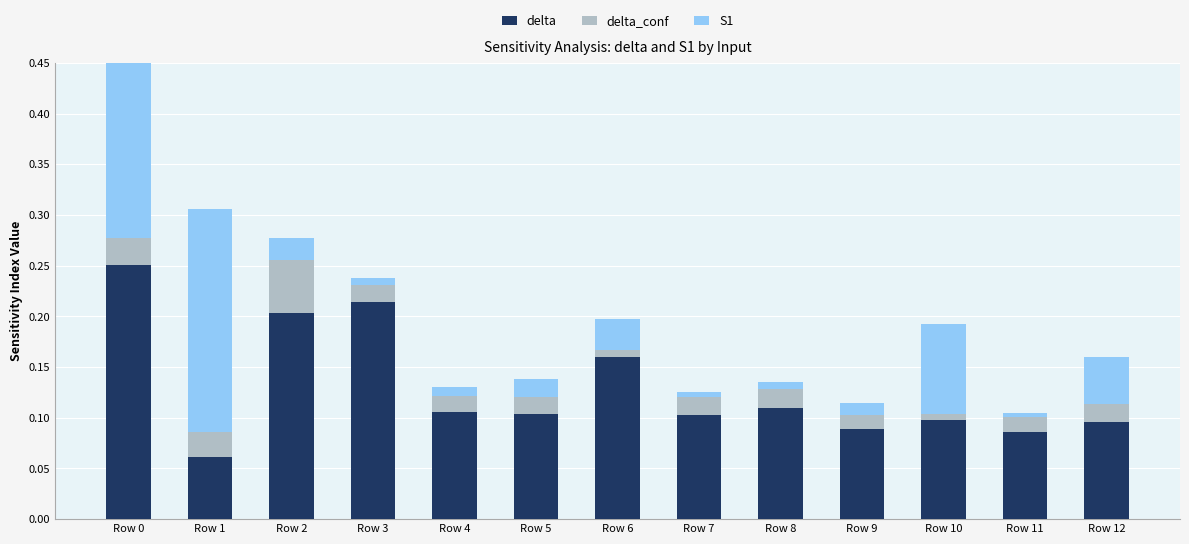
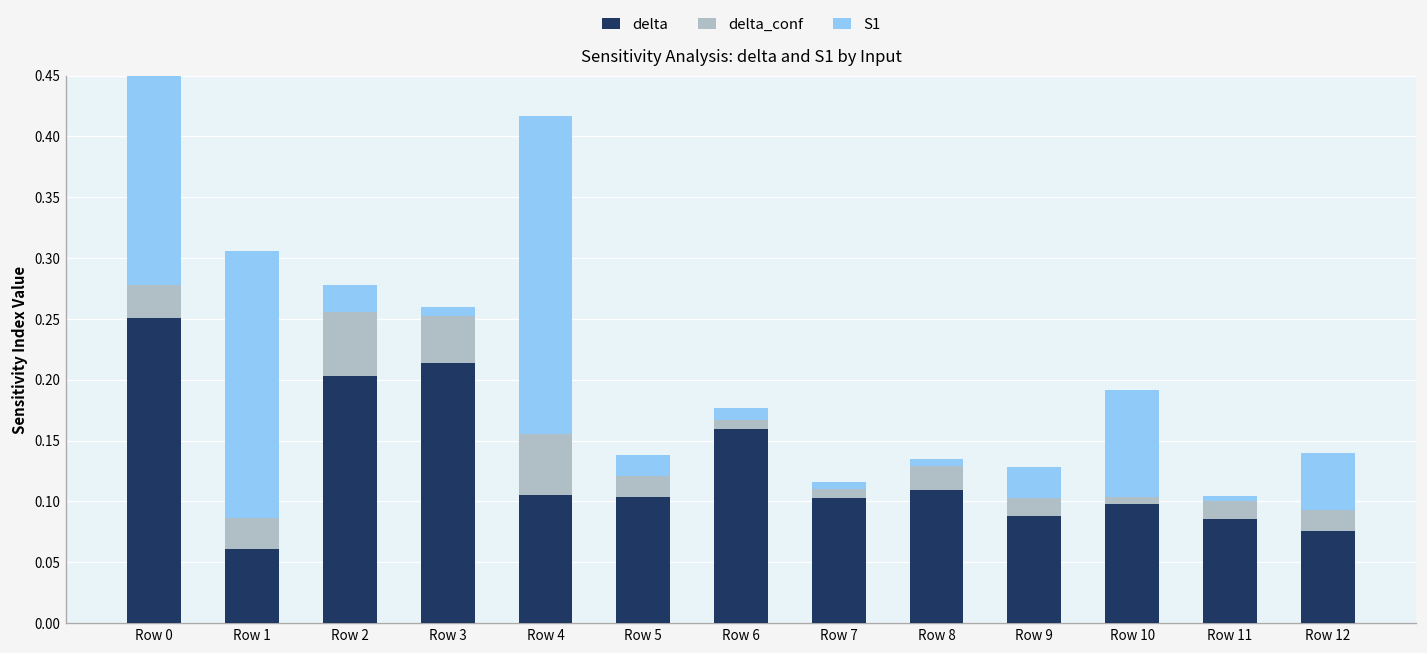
  {
    "delta": {
      "Row 0": 0.251,
      "Row 1": 0.061,
      "Row 2": 0.203,
      "Row 3": 0.214,
      "Row 4": 0.105,
      "Row 5": 0.104,
      "Row 6": 0.160,
      "Row 7": 0.103,
      "Row 8": 0.109,
      "Row 9": 0.088,
      "Row 10": 0.098,
      "Row 11": 0.086,
-     "Row 12": 0.096
+     "Row 12": 0.076
    },
    "delta_conf": {
      "Row 0": 0.027,
      "Row 1": 0.025,
      "Row 2": 0.053,
-     "Row 3": 0.017,
-     "Row 4": 0.017,
+     "Row 3": 0.038,
+     "Row 4": 0.050,
      "Row 5": 0.017,
      "Row 6": 0.008,
-     "Row 7": 0.017,
+     "Row 7": 0.008,
      "Row 8": 0.019,
      "Row 9": 0.015,
      "Row 10": 0.006,
      "Row 11": 0.015,
      "Row 12": 0.017
    },
    "S1": {
      "Row 1": 0.220,
      "Row 2": 0.022,
      "Row 3": 0.007,
-     "Row 4": 0.008,
+     "Row 4": 0.262,
      "Row 5": 0.018,
-     "Row 6": 0.030,
+     "Row 6": 0.010,
      "Row 7": 0.005,
      "Row 8": 0.006,
-     "Row 9": 0.012,
+     "Row 9": 0.025,
      "Row 10": 0.088,
      "Row 11": 0.003,
      "Row 12": 0.047
    }
  }
